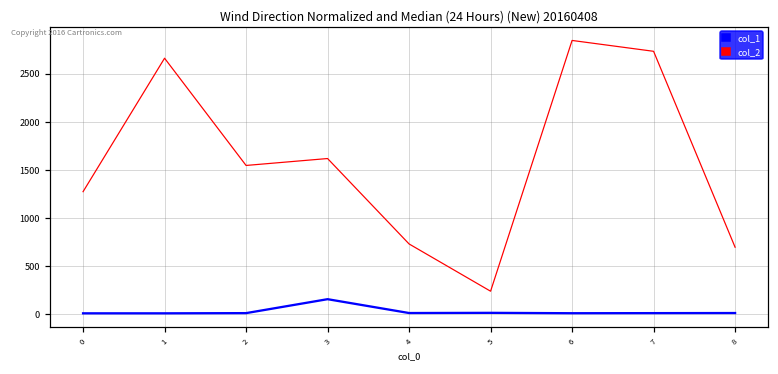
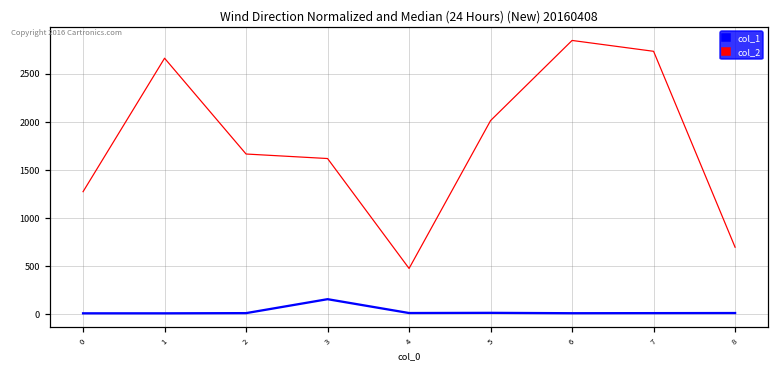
  {
    "col_2": {
      "0": 1300,
      "1": 2700,
-     "2": 1500,
+     "2": 1700,
      "3": 1600,
-     "4": 700,
-     "5": 200,
+     "4": 500,
+     "5": 2000,
      "6": 2800,
      "7": 2700,
      "8": 700
    },
    "col_1": {
      "0": 0,
      "1": 0,
      "2": 0,
      "3": 200,
      "4": 0,
      "5": 0,
      "6": 0,
      "7": 0,
      "8": 0
    }
  }
